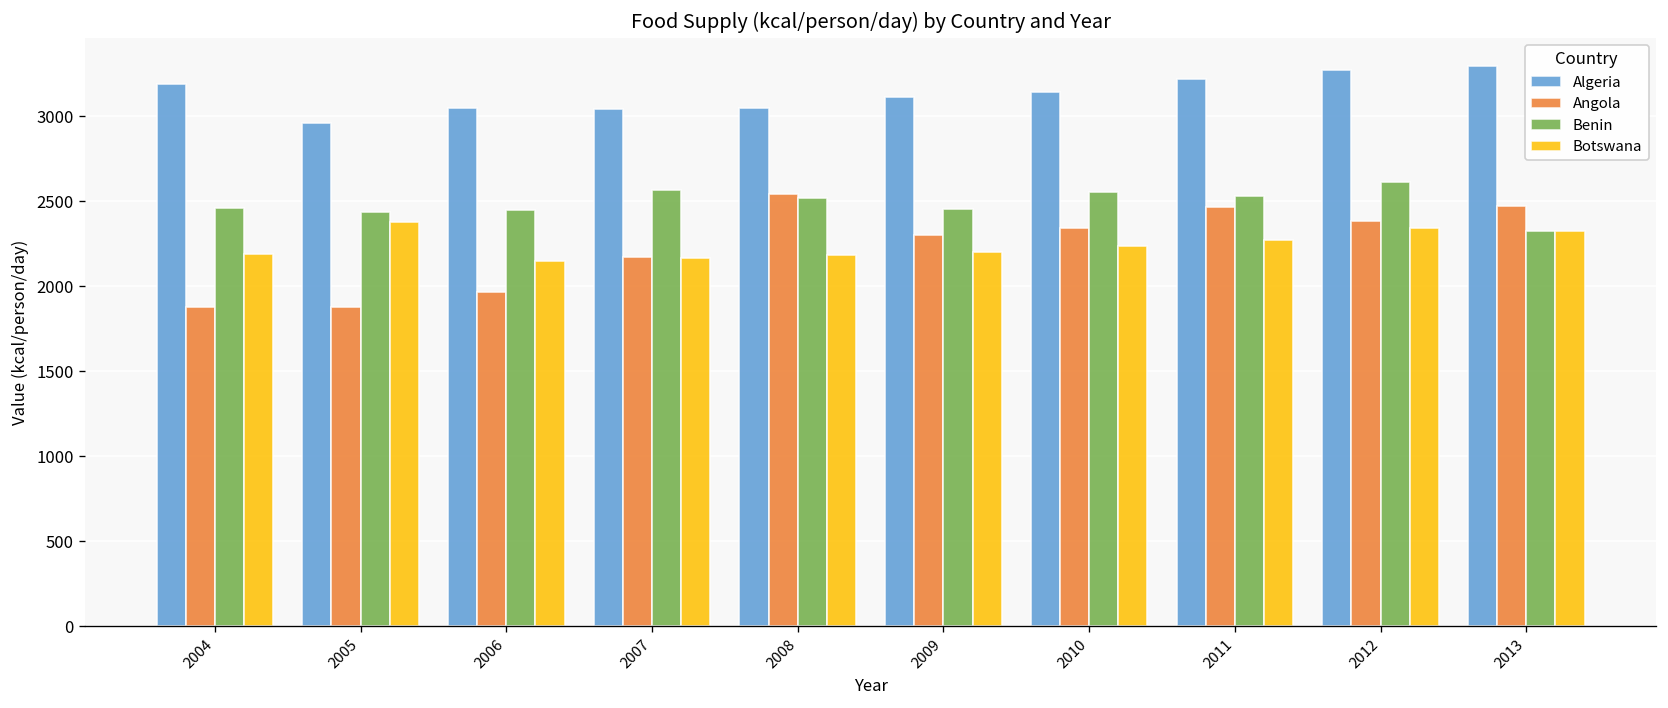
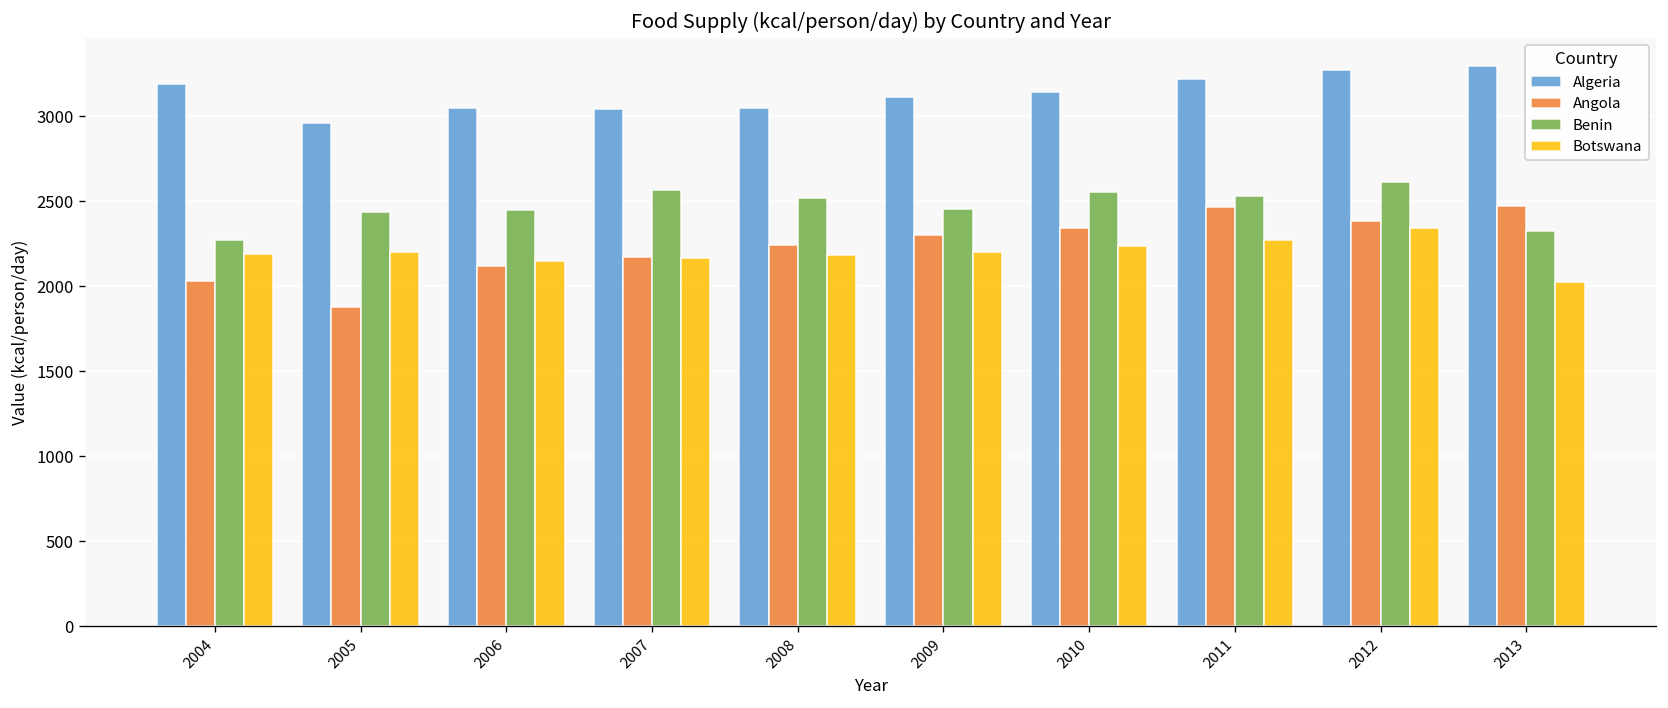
  {
    "Algeria": {
      "2004": 3190,
      "2005": 2960,
      "2006": 3050,
      "2007": 3040,
      "2008": 3050,
      "2009": 3110,
      "2010": 3140,
      "2011": 3220,
      "2012": 3270,
      "2013": 3300
    },
    "Angola": {
-     "2004": 1880,
+     "2004": 2030,
      "2005": 1880,
-     "2006": 1960,
+     "2006": 2120,
      "2007": 2170,
-     "2008": 2540,
+     "2008": 2250,
      "2009": 2300,
      "2010": 2350,
      "2011": 2470,
      "2012": 2380,
      "2013": 2470
    },
    "Benin": {
-     "2004": 2460,
+     "2004": 2270,
      "2005": 2440,
      "2006": 2450,
      "2007": 2560,
      "2008": 2520,
      "2009": 2450,
      "2010": 2560,
      "2011": 2530,
      "2012": 2610,
      "2013": 2320
    },
    "Botswana": {
      "2004": 2190,
-     "2005": 2380,
+     "2005": 2200,
      "2006": 2150,
      "2007": 2170,
      "2008": 2180,
      "2009": 2200,
      "2010": 2230,
      "2011": 2270,
      "2012": 2340,
-     "2013": 2330
+     "2013": 2020
    }
  }
